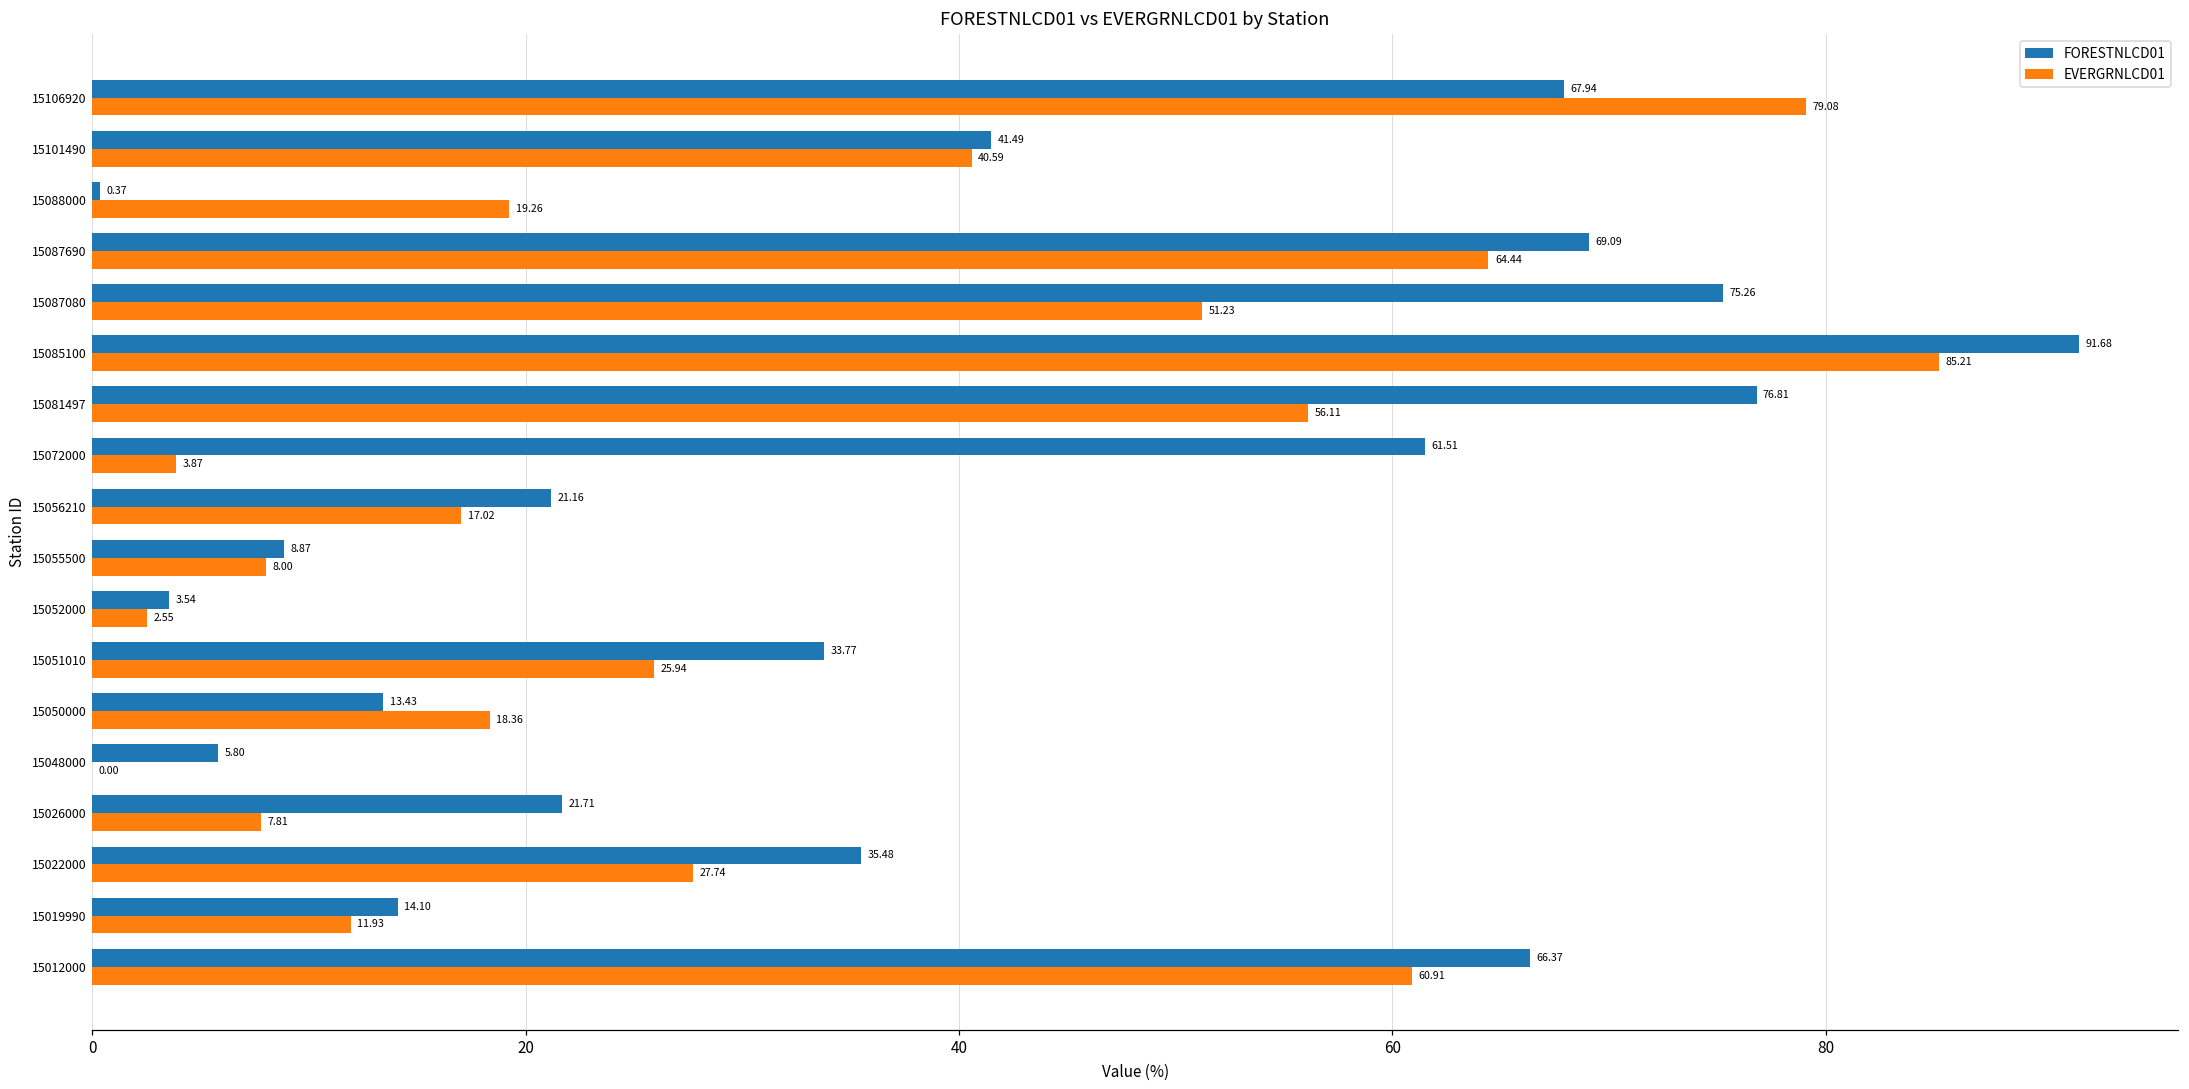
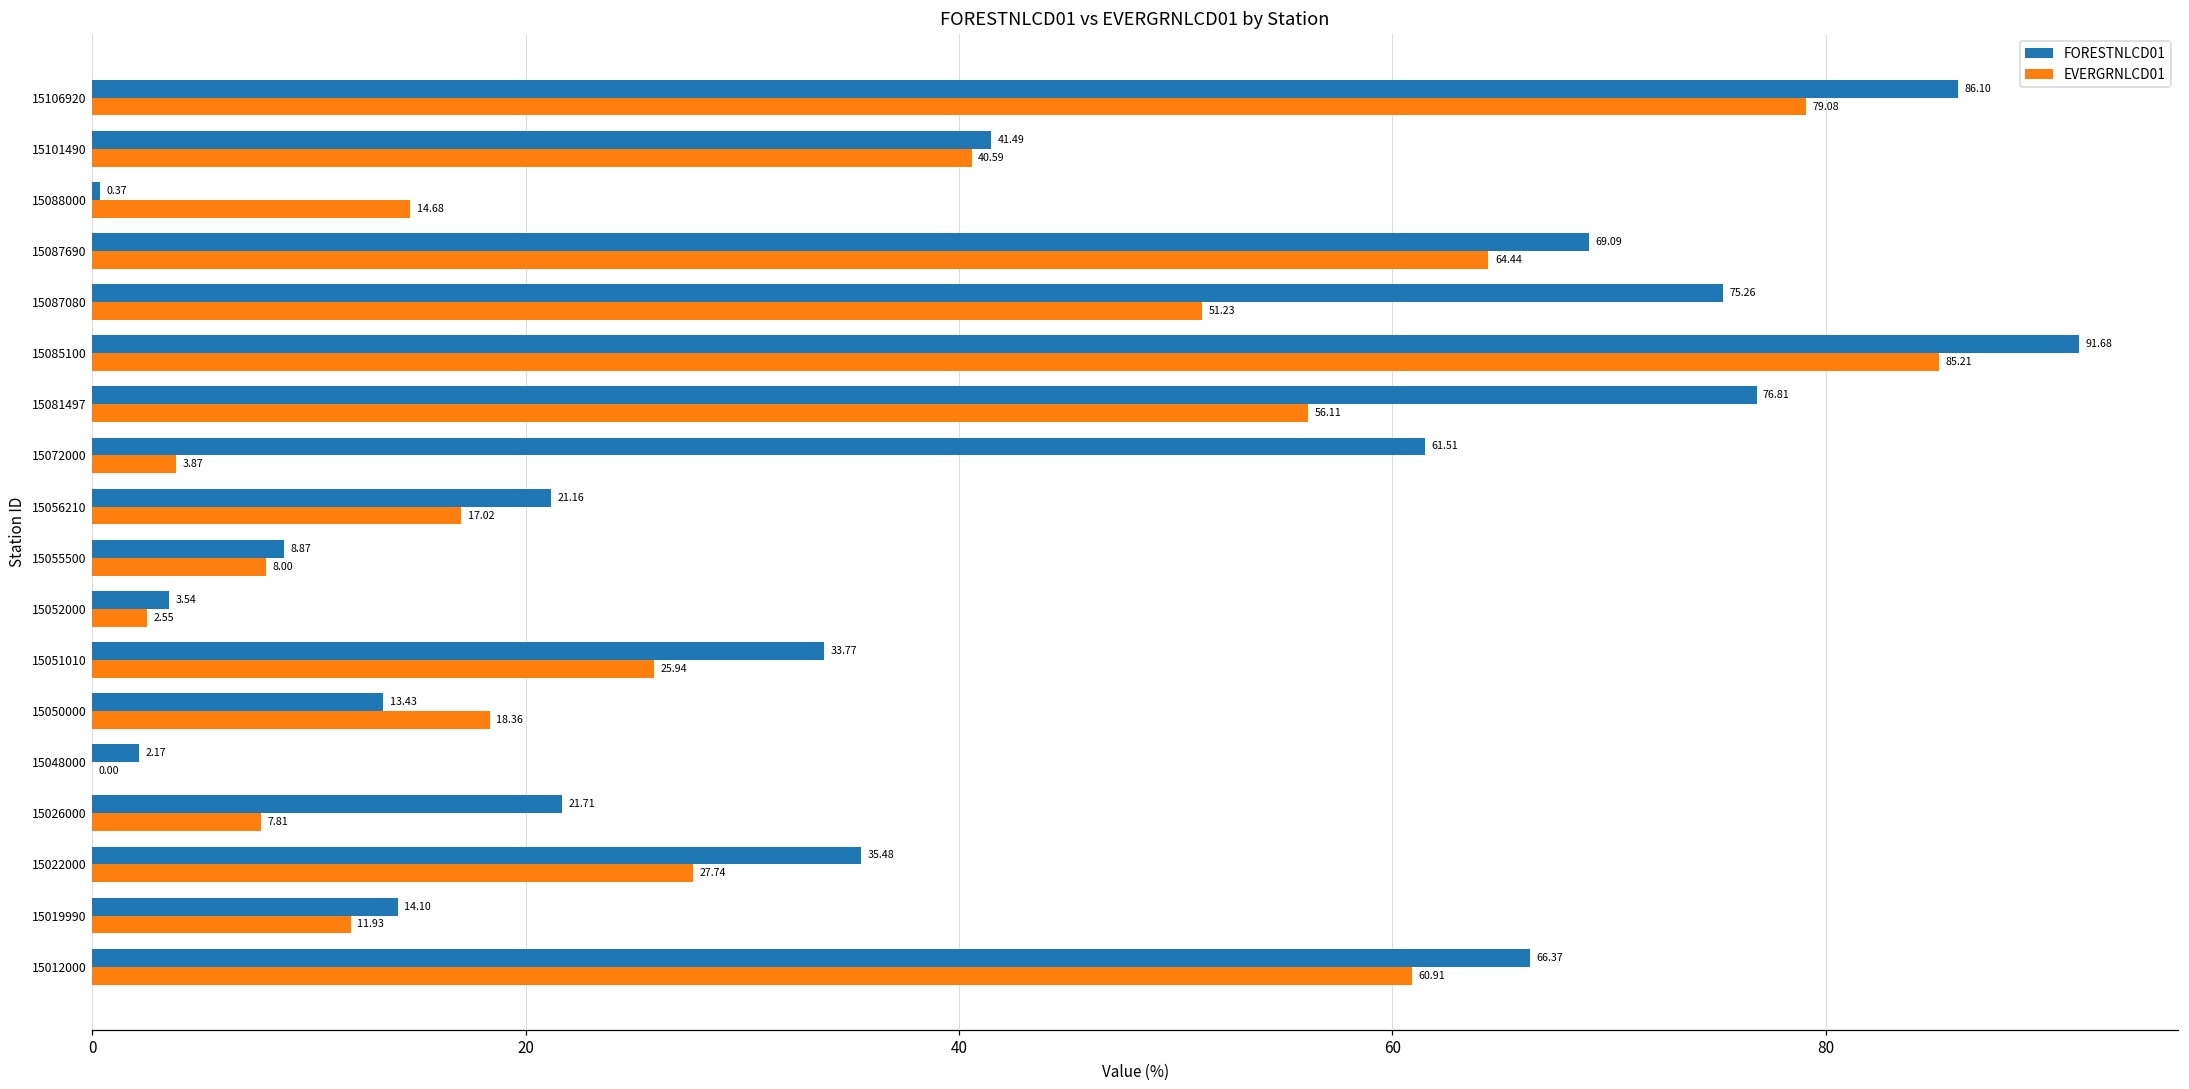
  {
    "FORESTNLCD01": {
-     "15106920": 67.94,
+     "15106920": 86.10,
      "15101490": 41.49,
      "15088000": 0.37,
      "15087690": 69.09,
      "15087080": 75.26,
      "15085100": 91.68,
      "15081497": 76.81,
      "15072000": 61.51,
      "15056210": 21.16,
      "15055500": 8.87,
      "15052000": 3.54,
      "15051010": 33.77,
      "15050000": 13.43,
-     "15048000": 5.80,
+     "15048000": 2.17,
      "15026000": 21.71,
      "15022000": 35.48,
      "15019990": 14.10,
      "15012000": 66.37
    },
    "EVERGRNLCD01": {
      "15106920": 79.08,
      "15101490": 40.59,
-     "15088000": 19.26,
+     "15088000": 14.68,
      "15087690": 64.44,
      "15087080": 51.23,
      "15085100": 85.21,
      "15081497": 56.11,
      "15072000": 3.87,
      "15056210": 17.02,
      "15055500": 8.00,
      "15052000": 2.55,
      "15051010": 25.94,
      "15050000": 18.36,
      "15048000": 0.00,
      "15026000": 7.81,
      "15022000": 27.74,
      "15019990": 11.93,
      "15012000": 60.91
    }
  }
